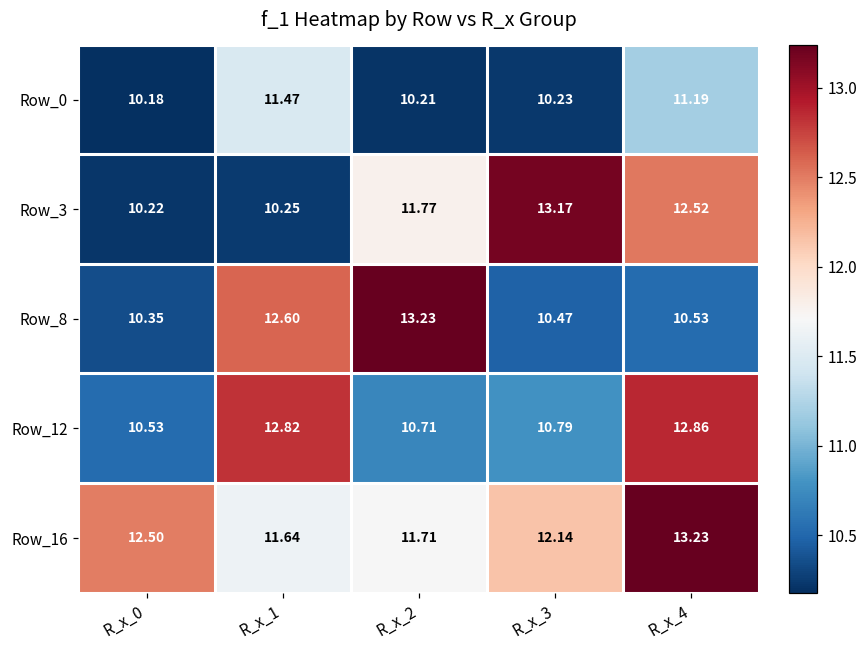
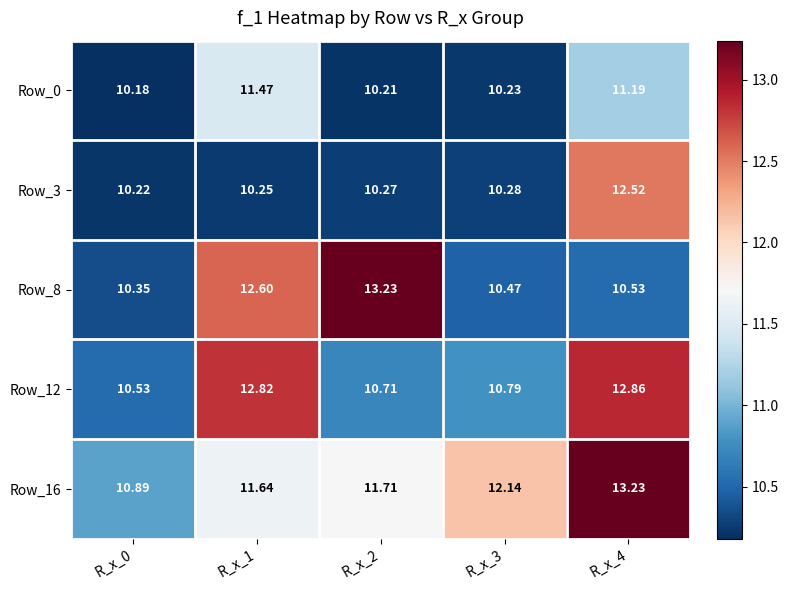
  {
    "Row_0": {
      "R_x_0": 10.18,
      "R_x_1": 11.47,
      "R_x_2": 10.21,
      "R_x_3": 10.23,
      "R_x_4": 11.19
    },
    "Row_3": {
      "R_x_0": 10.22,
      "R_x_1": 10.25,
-     "R_x_2": 11.77,
-     "R_x_3": 13.17,
+     "R_x_2": 10.27,
+     "R_x_3": 10.28,
      "R_x_4": 12.52
    },
    "Row_8": {
      "R_x_0": 10.35,
      "R_x_1": 12.60,
      "R_x_2": 13.23,
      "R_x_3": 10.47,
      "R_x_4": 10.53
    },
    "Row_12": {
      "R_x_0": 10.53,
      "R_x_1": 12.82,
      "R_x_2": 10.71,
      "R_x_3": 10.79,
      "R_x_4": 12.86
    },
    "Row_16": {
-     "R_x_0": 12.50,
+     "R_x_0": 10.89,
      "R_x_1": 11.64,
      "R_x_2": 11.71,
      "R_x_3": 12.14,
      "R_x_4": 13.23
    }
  }
